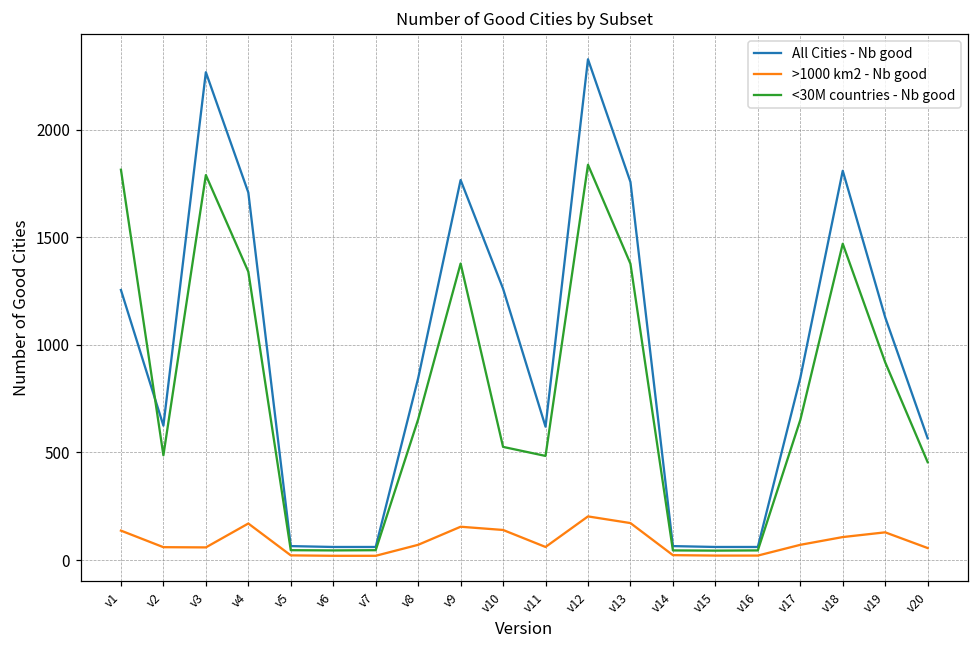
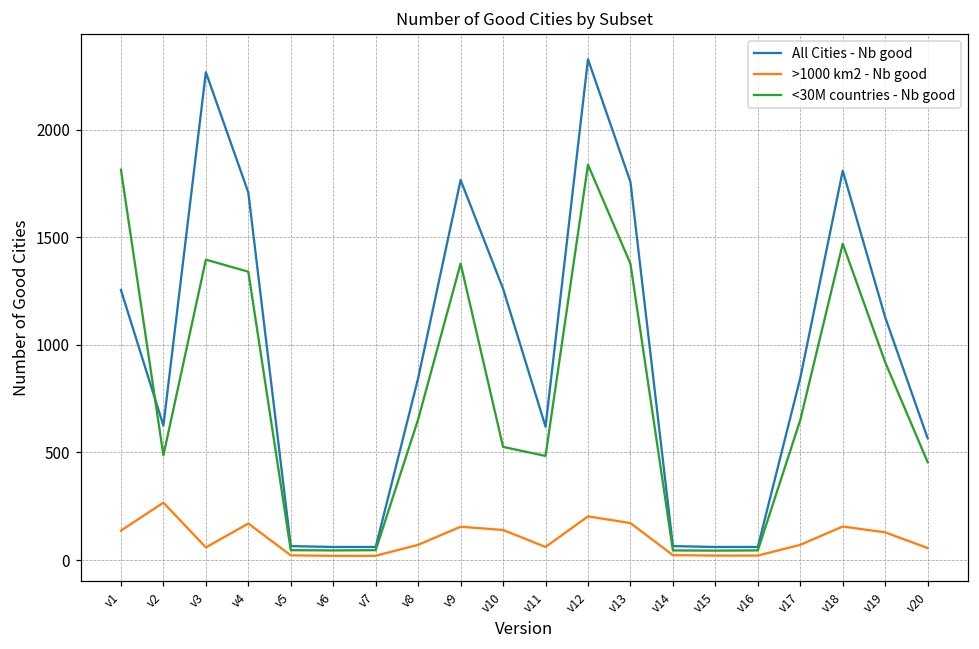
  {
    "All Cities - Nb good": {
      "v1": 1260,
      "v2": 630,
      "v3": 2270,
      "v4": 1710,
      "v5": 70,
      "v6": 60,
      "v7": 60,
      "v8": 850,
      "v9": 1770,
      "v10": 1260,
      "v11": 620,
      "v12": 2330,
      "v13": 1760,
      "v14": 70,
      "v15": 60,
      "v16": 60,
      "v17": 850,
      "v18": 1810,
      "v19": 1130,
      "v20": 570
    },
    ">1000 km2 - Nb good": {
      "v1": 140,
-     "v2": 60,
+     "v2": 270,
      "v3": 60,
      "v4": 170,
      "v5": 20,
      "v6": 20,
      "v7": 20,
      "v8": 70,
      "v9": 160,
      "v10": 140,
      "v11": 60,
      "v12": 200,
      "v13": 170,
      "v14": 20,
      "v15": 20,
      "v16": 20,
      "v17": 70,
-     "v18": 110,
+     "v18": 160,
      "v19": 130,
      "v20": 60
    },
    "<30M countries - Nb good": {
      "v1": 1810,
      "v2": 490,
-     "v3": 1790,
+     "v3": 1400,
      "v4": 1340,
      "v5": 50,
      "v6": 50,
      "v7": 50,
      "v8": 650,
      "v9": 1380,
      "v10": 530,
      "v11": 480,
      "v12": 1840,
      "v13": 1380,
      "v14": 50,
      "v15": 40,
      "v16": 50,
      "v17": 650,
      "v18": 1470,
      "v19": 920,
      "v20": 460
    }
  }
